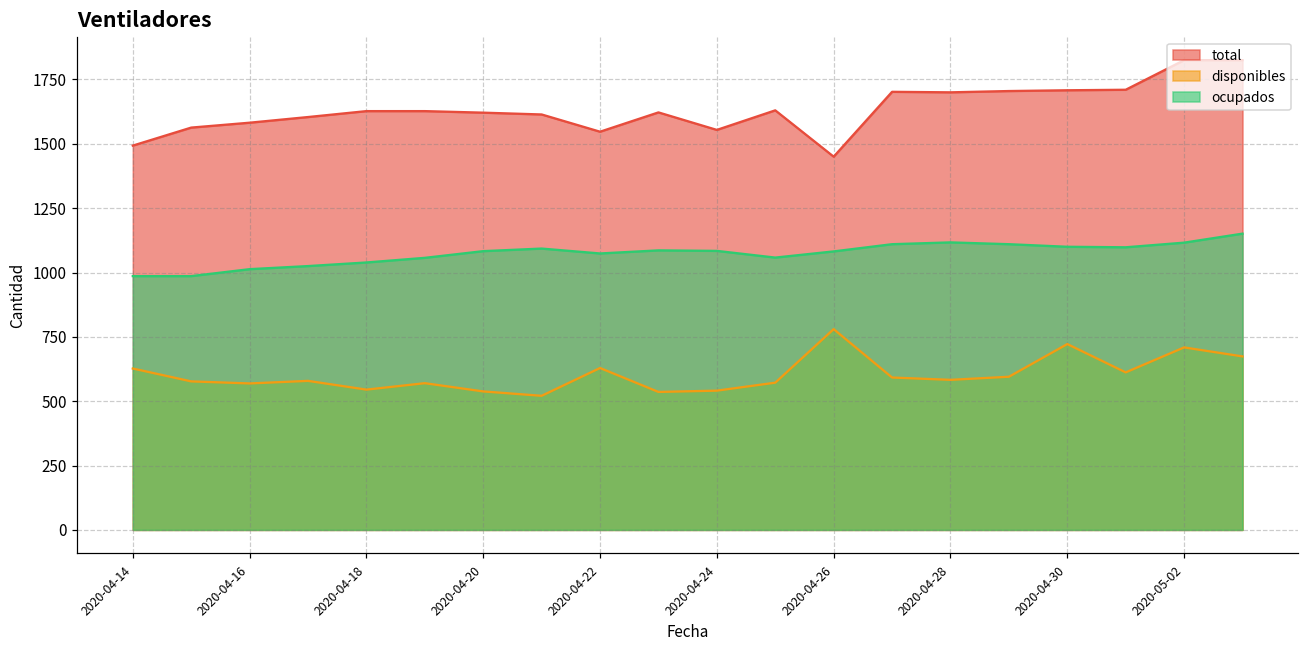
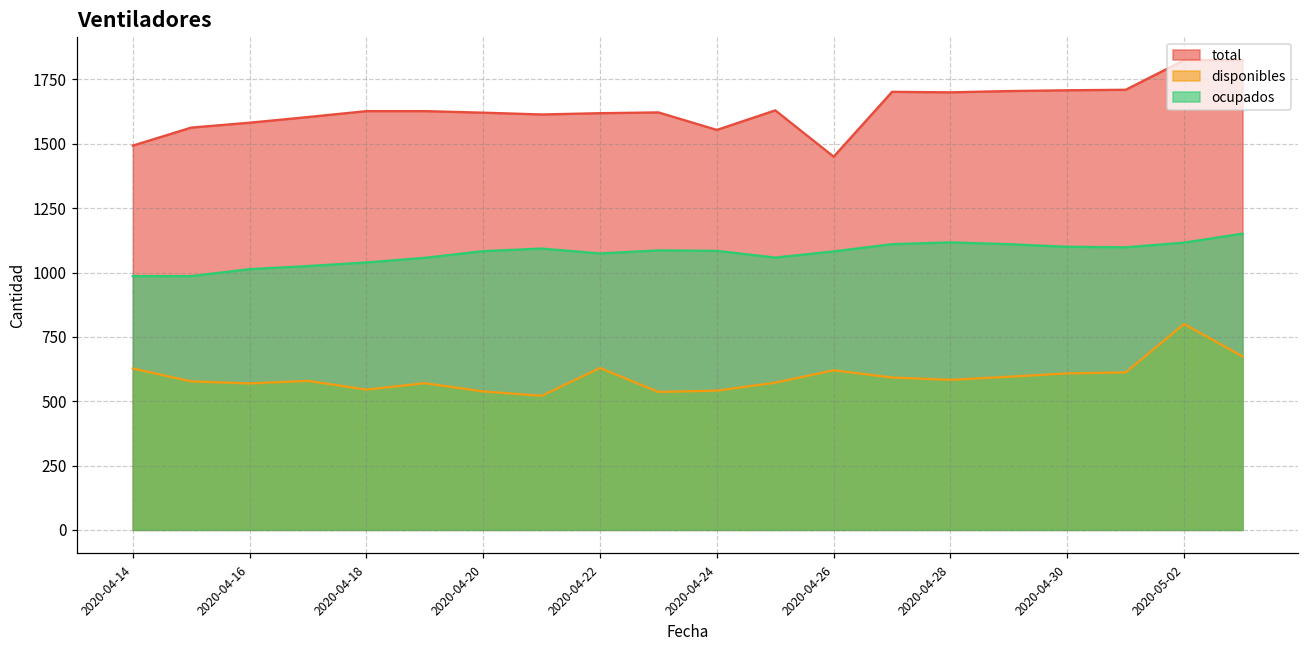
  {
    "total": {
      "2020-04-14": 1490,
      "2020-04-16": 1580,
      "2020-04-18": 1630,
      "2020-04-20": 1620,
-     "2020-04-22": 1550,
+     "2020-04-22": 1620,
      "2020-04-24": 1550,
      "2020-04-26": 1450,
      "2020-04-28": 1700,
      "2020-04-30": 1710
    },
    "disponibles": {
      "2020-04-14": 630,
      "2020-04-16": 570,
      "2020-04-18": 550,
      "2020-04-20": 540,
      "2020-04-22": 630,
      "2020-04-24": 540,
-     "2020-04-26": 780,
+     "2020-04-26": 620,
      "2020-04-28": 580,
-     "2020-04-30": 720,
-     "2020-05-02": 710
+     "2020-04-30": 610,
+     "2020-05-02": 800
    },
    "ocupados": {
      "2020-04-14": 990,
      "2020-04-16": 1010,
      "2020-04-18": 1040,
      "2020-04-20": 1080,
      "2020-04-22": 1070,
      "2020-04-24": 1080,
      "2020-04-26": 1080,
      "2020-04-28": 1120,
      "2020-04-30": 1100,
      "2020-05-02": 1120
    }
  }
